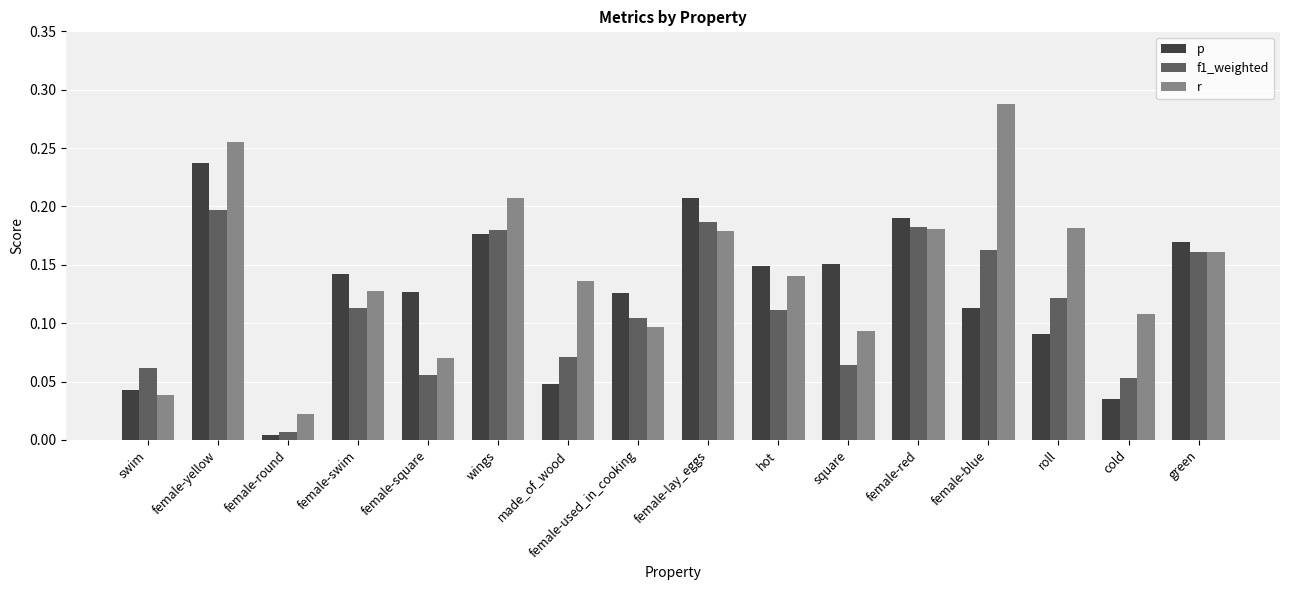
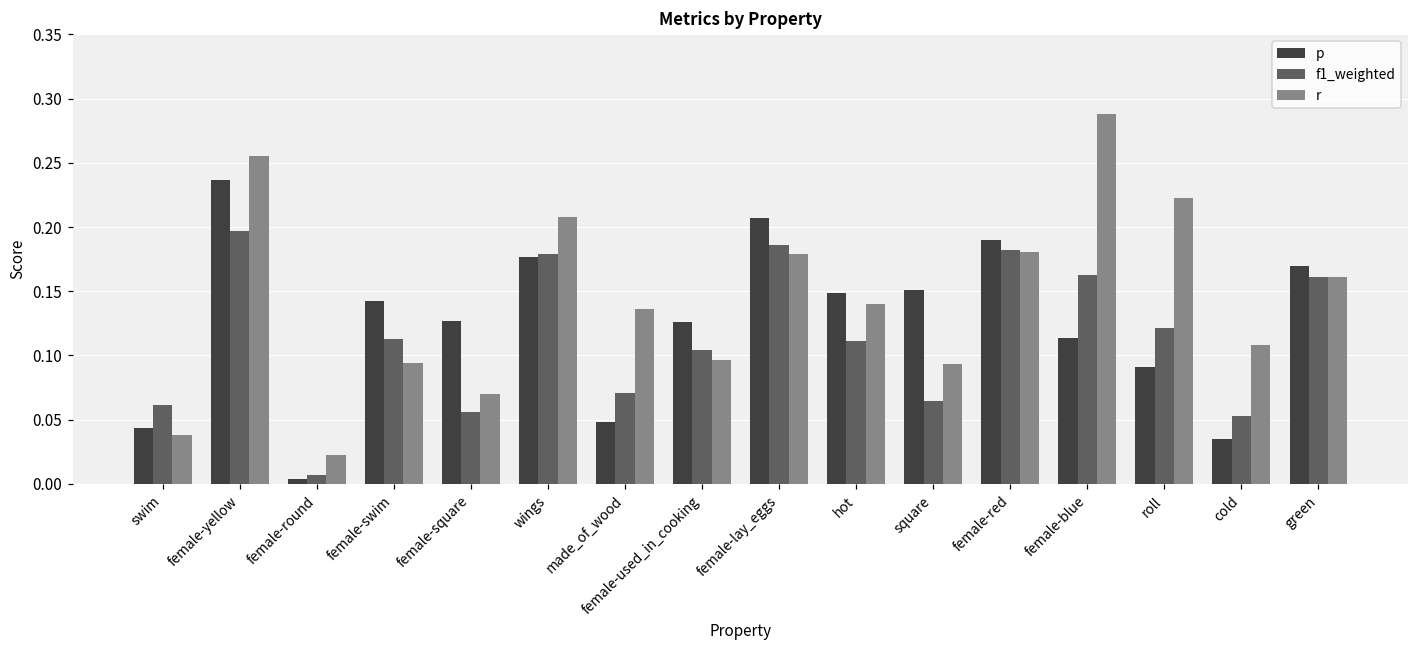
  {
    "r": {
      "swim": 0.038,
      "female-yellow": 0.255,
      "female-round": 0.022,
-     "female-swim": 0.128,
+     "female-swim": 0.094,
      "female-square": 0.070,
      "wings": 0.208,
      "made_of_wood": 0.136,
      "female-used_in_cooking": 0.097,
      "female-lay_eggs": 0.179,
      "hot": 0.140,
      "square": 0.093,
      "female-red": 0.180,
      "female-blue": 0.288,
-     "roll": 0.182,
+     "roll": 0.223,
      "cold": 0.108,
      "green": 0.161
    }
  }
